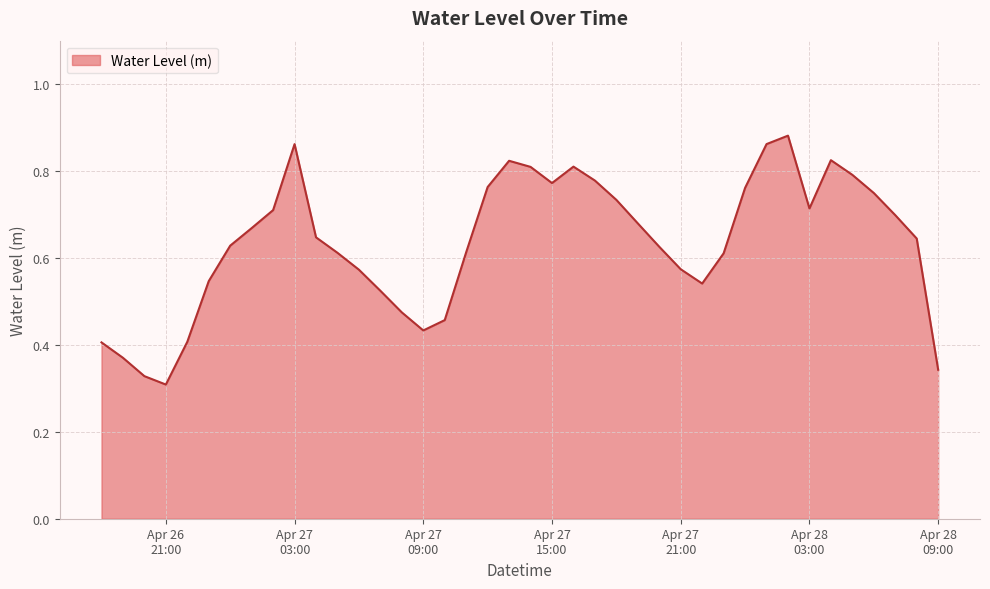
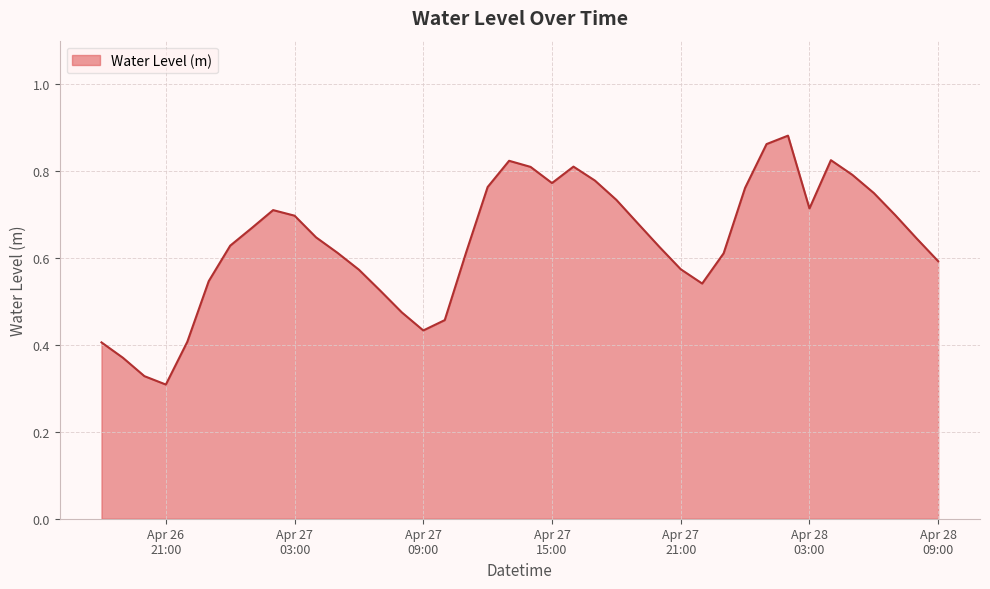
  {
    "Apr 26 21:00": 0.31,
-   "Apr 27 03:00": 0.86,
+   "Apr 27 03:00": 0.70,
    "Apr 27 09:00": 0.43,
    "Apr 27 15:00": 0.77,
    "Apr 27 21:00": 0.57,
    "Apr 28 03:00": 0.71,
-   "Apr 28 09:00": 0.34
+   "Apr 28 09:00": 0.59
  }
